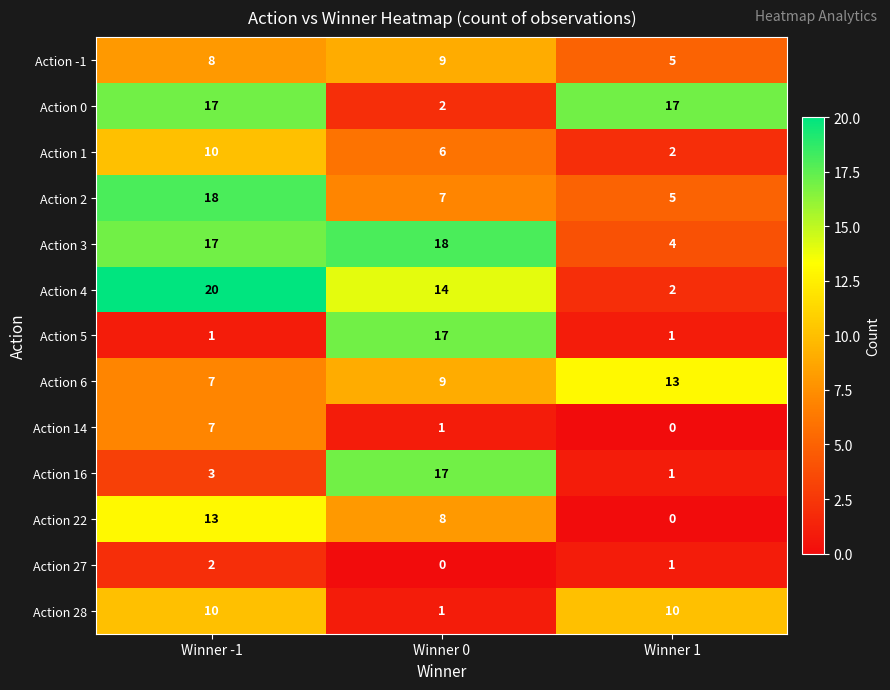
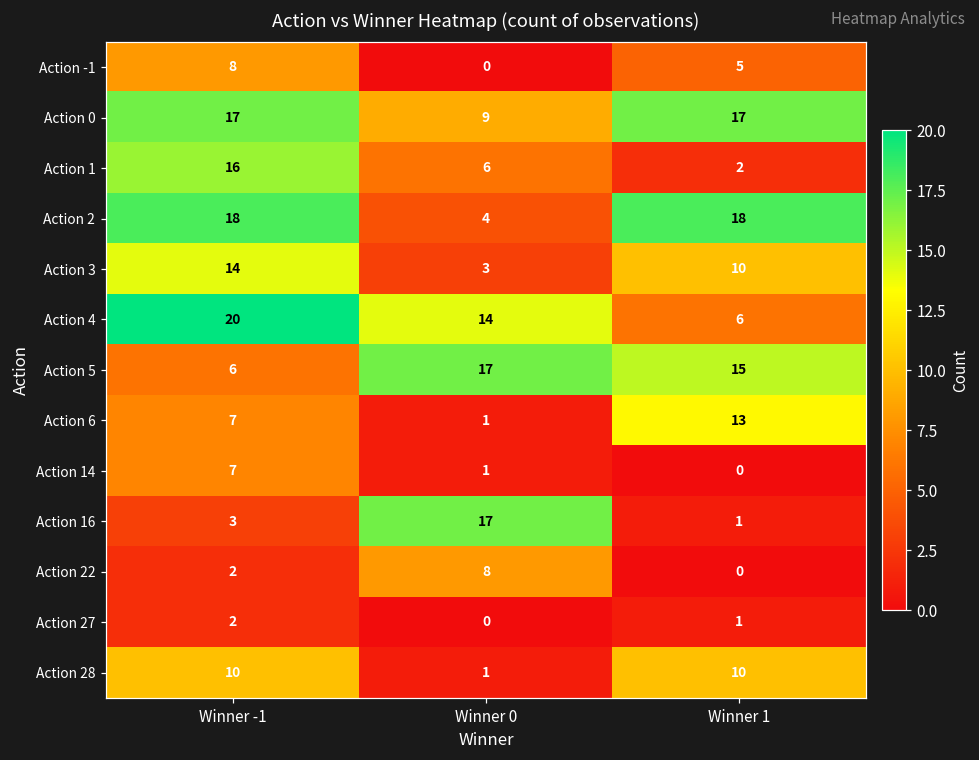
  {
    "Action -1": {
      "Winner -1": 8,
-     "Winner 0": 9,
+     "Winner 0": 0,
      "Winner 1": 5
    },
    "Action 0": {
      "Winner -1": 17,
-     "Winner 0": 2,
+     "Winner 0": 9,
      "Winner 1": 17
    },
    "Action 1": {
-     "Winner -1": 10,
+     "Winner -1": 16,
      "Winner 0": 6,
      "Winner 1": 2
    },
    "Action 2": {
      "Winner -1": 18,
-     "Winner 0": 7,
-     "Winner 1": 5
+     "Winner 0": 4,
+     "Winner 1": 18
    },
    "Action 3": {
-     "Winner -1": 17,
-     "Winner 0": 18,
-     "Winner 1": 4
+     "Winner -1": 14,
+     "Winner 0": 3,
+     "Winner 1": 10
    },
    "Action 4": {
      "Winner -1": 20,
      "Winner 0": 14,
-     "Winner 1": 2
+     "Winner 1": 6
    },
    "Action 5": {
-     "Winner -1": 1,
+     "Winner -1": 6,
      "Winner 0": 17,
-     "Winner 1": 1
+     "Winner 1": 15
    },
    "Action 6": {
      "Winner -1": 7,
-     "Winner 0": 9,
+     "Winner 0": 1,
      "Winner 1": 13
    },
    "Action 14": {
      "Winner -1": 7,
      "Winner 0": 1,
      "Winner 1": 0
    },
    "Action 16": {
      "Winner -1": 3,
      "Winner 0": 17,
      "Winner 1": 1
    },
    "Action 22": {
-     "Winner -1": 13,
+     "Winner -1": 2,
      "Winner 0": 8,
      "Winner 1": 0
    },
    "Action 27": {
      "Winner -1": 2,
      "Winner 0": 0,
      "Winner 1": 1
    },
    "Action 28": {
      "Winner -1": 10,
      "Winner 0": 1,
      "Winner 1": 10
    }
  }
